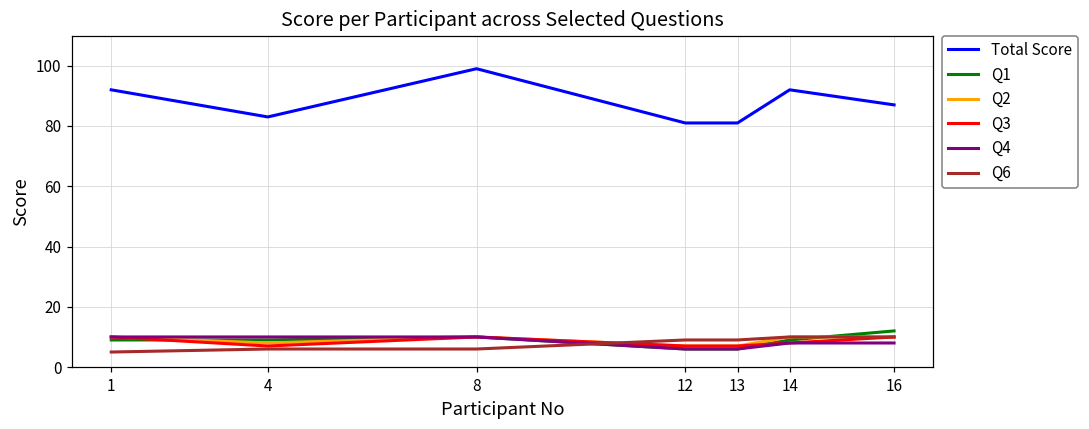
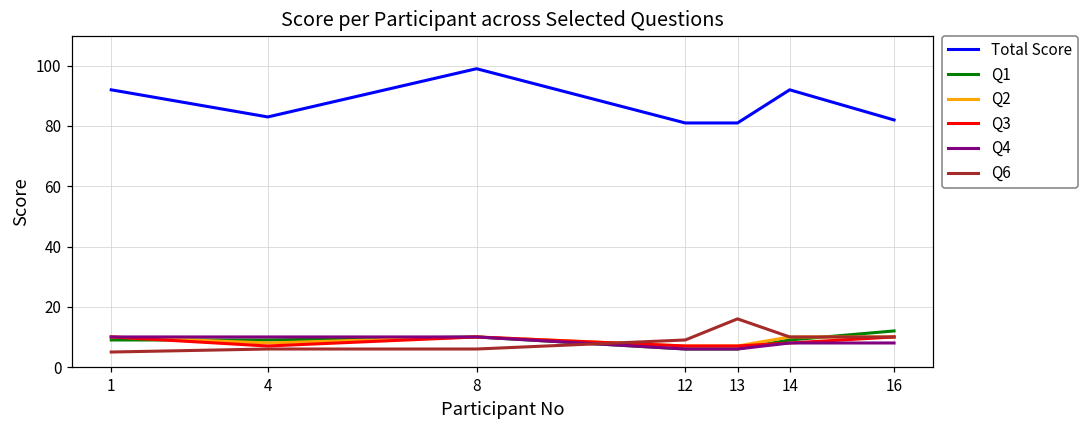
  {
    "Total Score": {
      "1": 92,
      "4": 83,
      "8": 99,
      "12": 81,
      "13": 81,
      "14": 92,
-     "16": 87
+     "16": 82
    },
    "Q1": {
      "1": 9,
      "4": 9,
      "14": 9,
      "16": 12
    },
    "Q2": {
      "4": 8
    },
    "Q3": {
      "4": 7
    },
    "Q4": {
      "4": 10,
      "16": 8
    },
    "Q6": {
      "1": 5,
      "4": 6,
      "8": 6,
      "12": 9,
-     "13": 9
+     "13": 16
    }
  }
